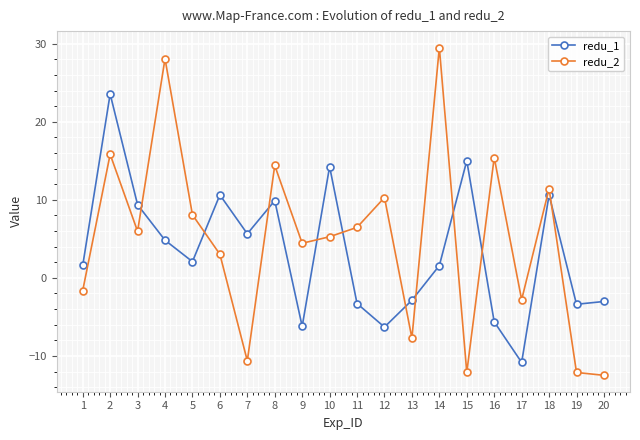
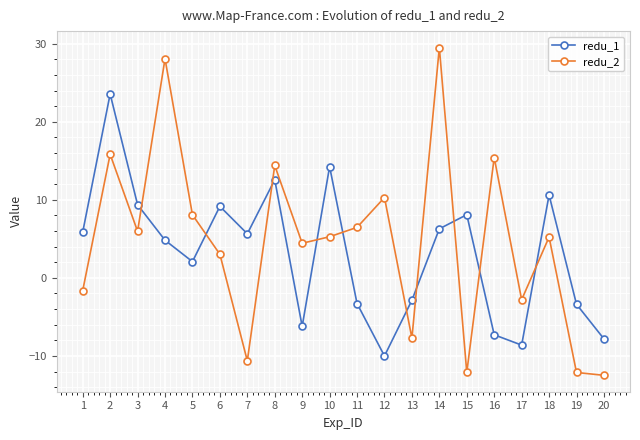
  {
    "redu_1": {
-     "1": 2,
+     "1": 6,
      "2": 24,
      "3": 9,
      "4": 5,
      "5": 2,
-     "6": 11,
+     "6": 9,
      "7": 6,
-     "8": 10,
+     "8": 13,
      "9": -6,
      "10": 14,
      "11": -3,
-     "12": -6,
+     "12": -10,
      "13": -3,
-     "14": 2,
-     "15": 15,
-     "16": -6,
-     "17": -11,
+     "14": 6,
+     "15": 8,
+     "16": -7,
+     "17": -9,
      "18": 11,
      "19": -3,
-     "20": -3
+     "20": -8
    },
    "redu_2": {
      "1": -2,
      "2": 16,
      "3": 6,
      "4": 28,
      "5": 8,
      "6": 3,
      "7": -11,
      "8": 14,
      "9": 4,
      "10": 5,
      "11": 6,
      "12": 10,
      "13": -8,
      "14": 30,
      "15": -12,
      "16": 15,
      "17": -3,
-     "18": 11,
+     "18": 5,
      "19": -12,
      "20": -12
    }
  }
